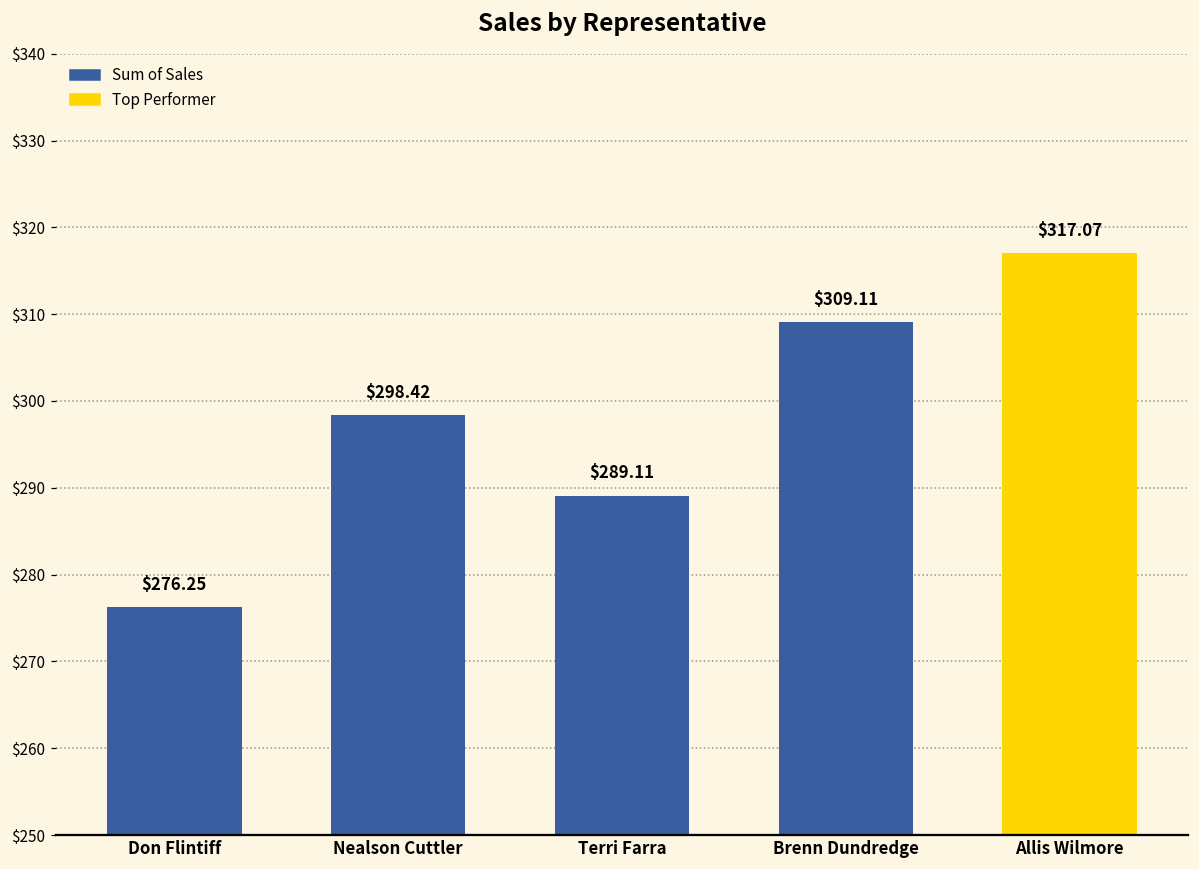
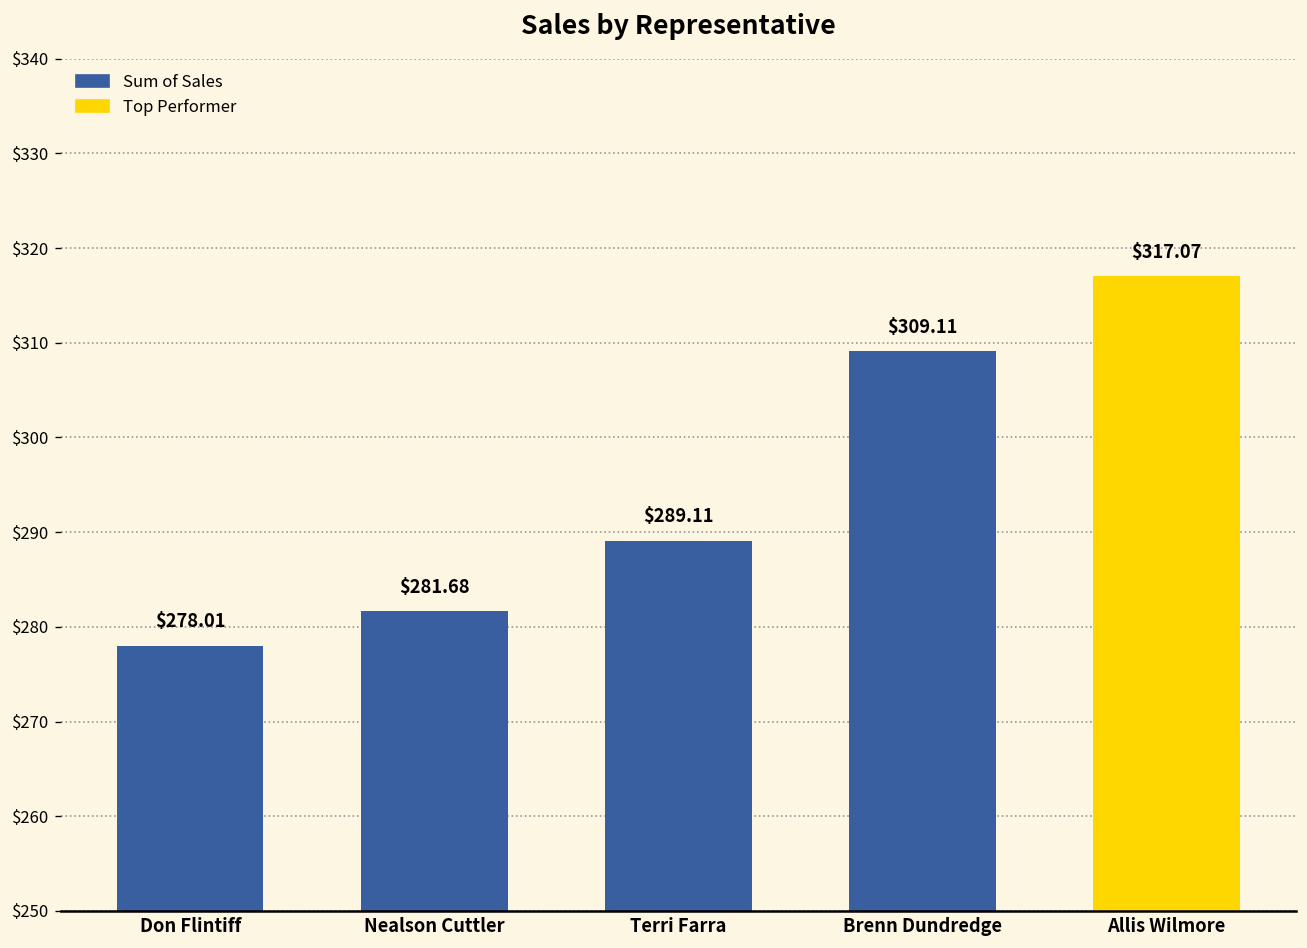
  {
-   "Don Flintiff": "$276.25",
-   "Nealson Cuttler": "$298.42",
+   "Don Flintiff": "$278.01",
+   "Nealson Cuttler": "$281.68",
    "Terri Farra": "$289.11",
    "Brenn Dundredge": "$309.11",
    "Allis Wilmore": "$317.07"
  }
